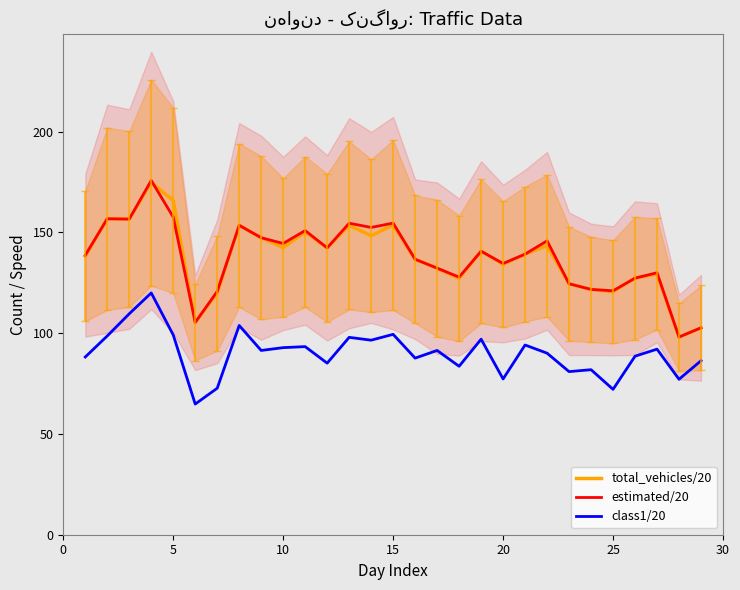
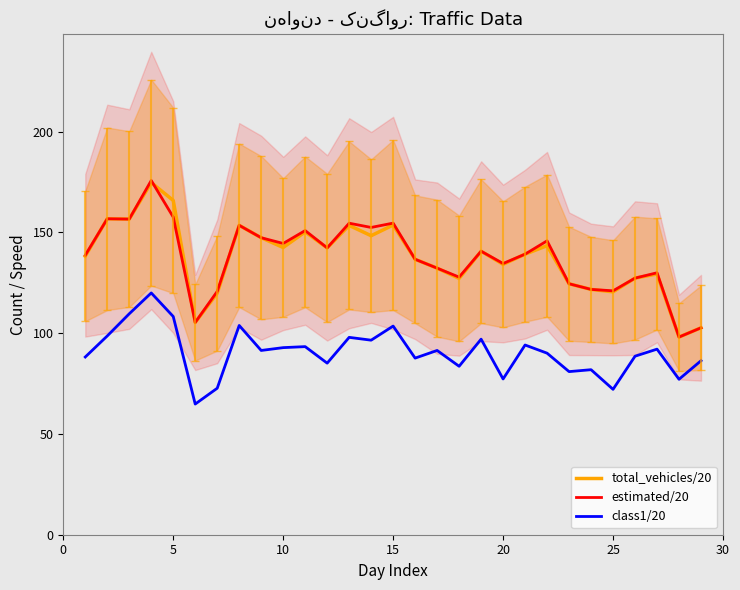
  {
    "total_vehicles/20": {
      "5": 166,
      "10": 143
    },
    "class1/20": {
-     "5": 99,
+     "5": 108,
      "10": 93,
-     "15": 99,
+     "15": 104,
      "20": 77,
      "25": 72
    }
  }
